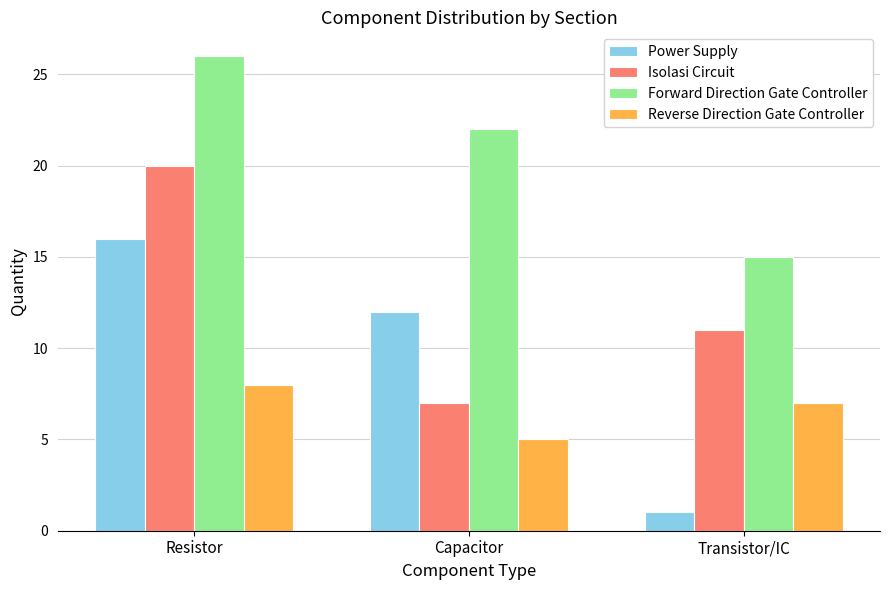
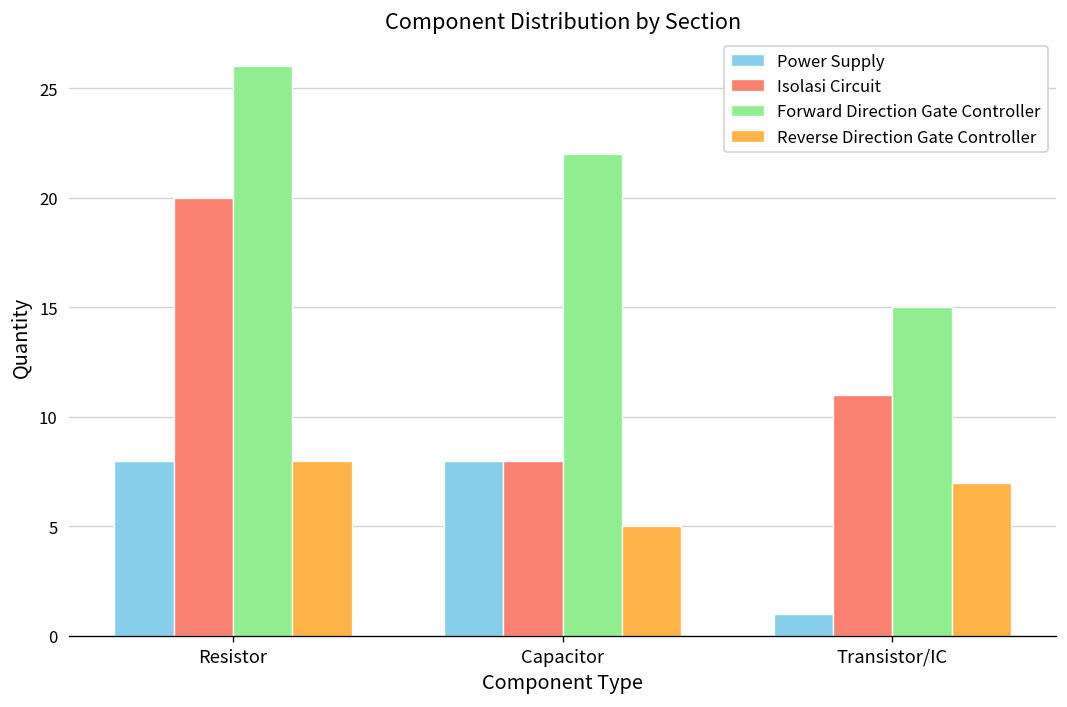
  {
    "Power Supply": {
-     "Resistor": 16,
-     "Capacitor": 12,
+     "Resistor": 8,
+     "Capacitor": 8,
      "Transistor/IC": 1
    },
    "Isolasi Circuit": {
      "Resistor": 20,
-     "Capacitor": 7,
+     "Capacitor": 8,
      "Transistor/IC": 11
    },
    "Forward Direction Gate Controller": {
      "Resistor": 26,
      "Capacitor": 22,
      "Transistor/IC": 15
    },
    "Reverse Direction Gate Controller": {
      "Resistor": 8,
      "Capacitor": 5,
      "Transistor/IC": 7
    }
  }
